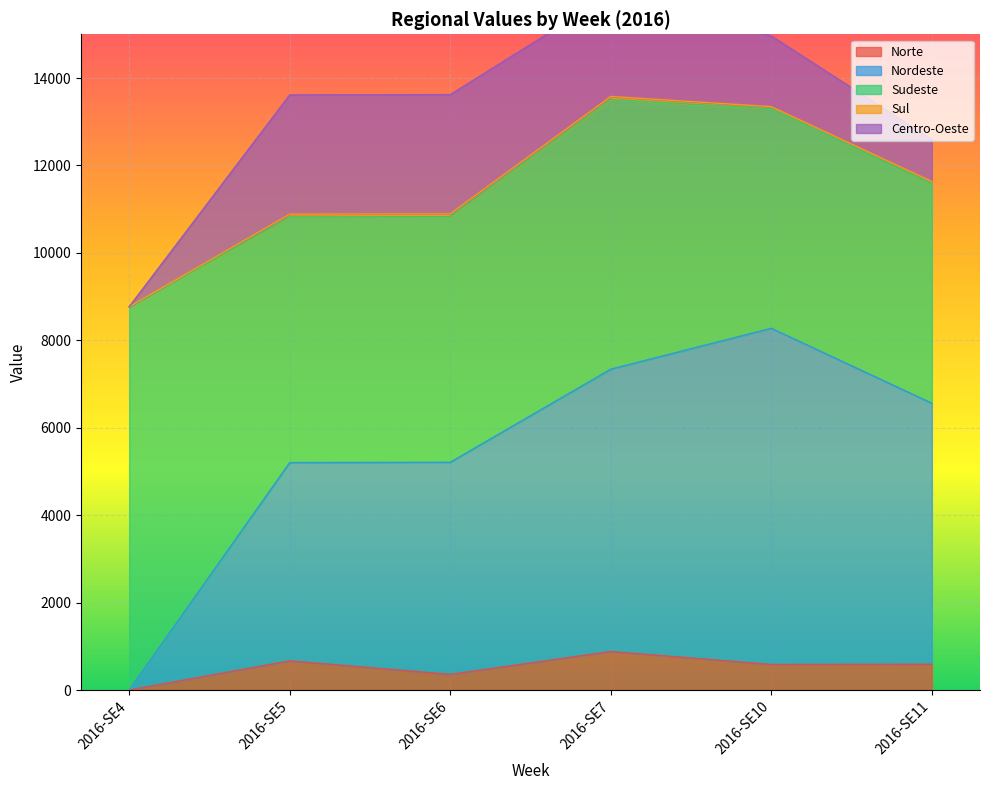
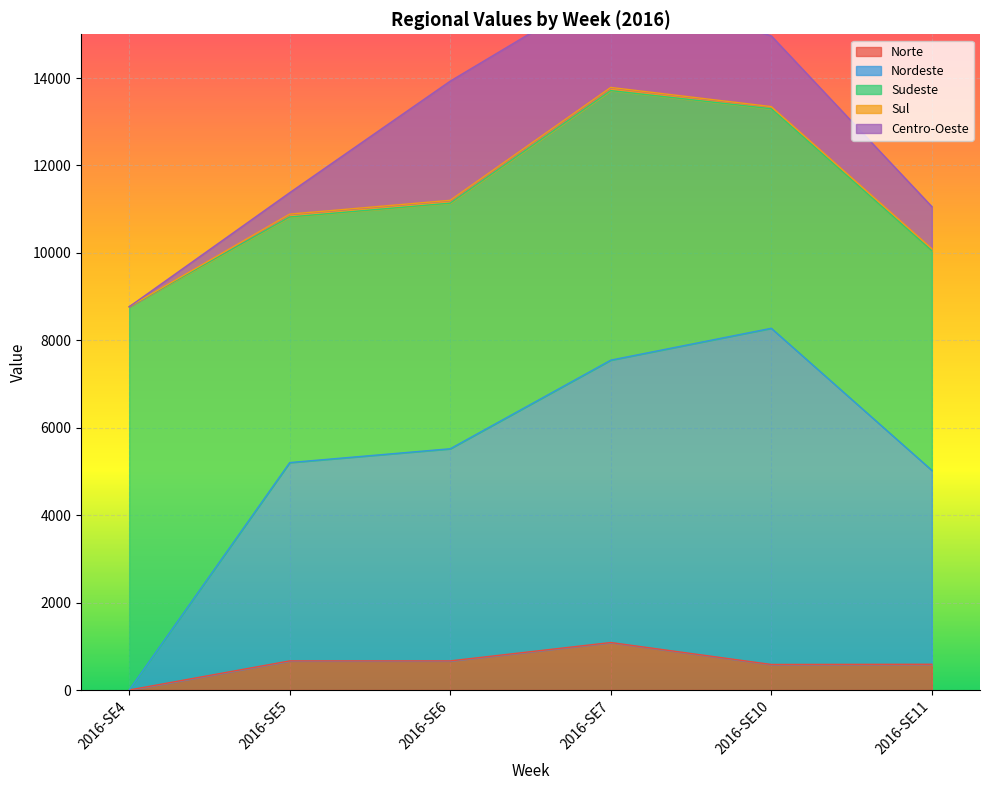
  {
    "Norte": {
      "2016-SE5": 700,
-     "2016-SE6": 400,
-     "2016-SE7": 900,
+     "2016-SE6": 700,
+     "2016-SE7": 1100,
      "2016-SE10": 600,
      "2016-SE11": 600
    },
    "Nordeste": {
      "2016-SE5": 4500,
      "2016-SE6": 4900,
      "2016-SE7": 6500,
      "2016-SE10": 7700,
-     "2016-SE11": 6000
+     "2016-SE11": 4400
    },
    "Sudeste": {
      "2016-SE5": 5600,
      "2016-SE6": 5600,
      "2016-SE7": 6200
    },
    "Sul": {
      "2016-SE5": 100,
      "2016-SE6": 100,
      "2016-SE7": 100
    },
    "Centro-Oeste": {
-     "2016-SE5": 2700,
+     "2016-SE5": 500,
      "2016-SE6": 2700,
      "2016-SE10": 1600
    }
  }
